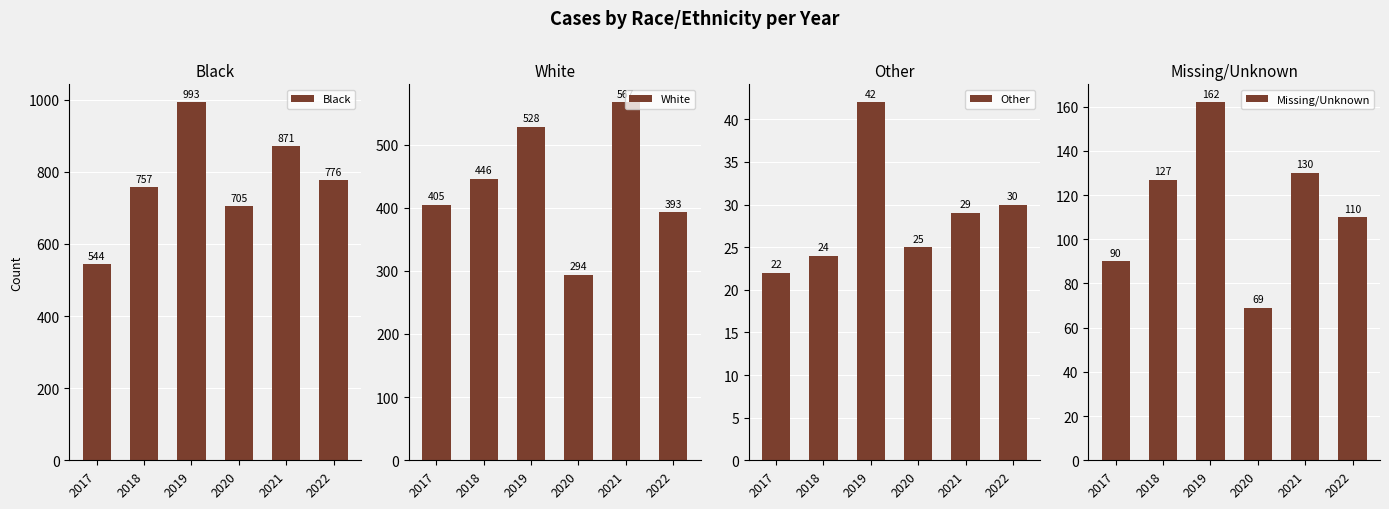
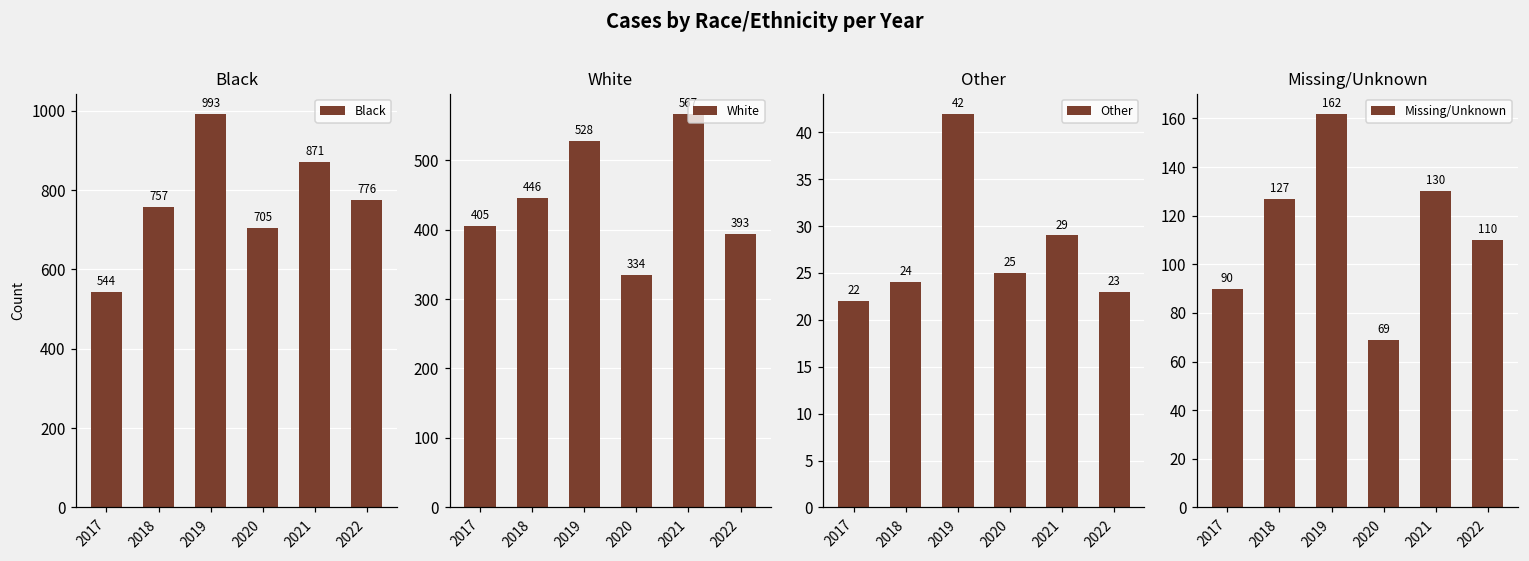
  {
    "Black": {
      "2017": 544,
      "2018": 757,
      "2019": 993,
      "2020": 705,
      "2021": 871,
      "2022": 776
    },
    "White": {
      "2017": 405,
      "2018": 446,
      "2019": 528,
-     "2020": 294,
+     "2020": 334,
      "2022": 393
    },
    "Other": {
      "2017": 22,
      "2018": 24,
      "2019": 42,
      "2020": 25,
      "2021": 29,
-     "2022": 30
+     "2022": 23
    },
    "Missing/Unknown": {
      "2017": 90,
      "2018": 127,
      "2019": 162,
      "2020": 69,
      "2021": 130,
      "2022": 110
    }
  }
